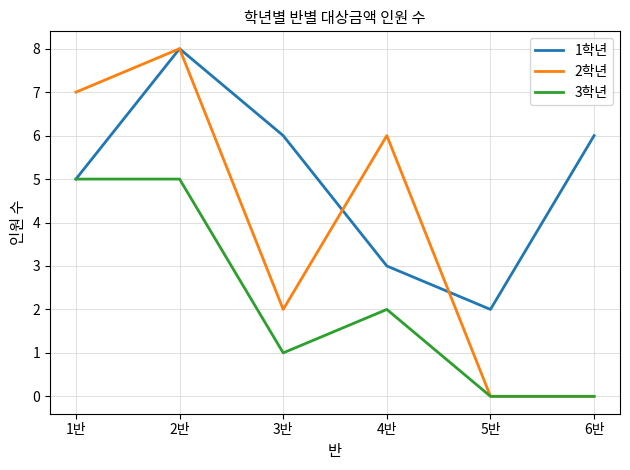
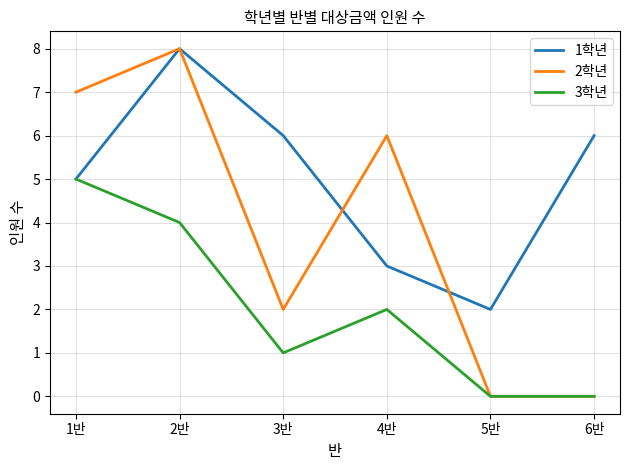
  {
    "1학년": {
      "3반": 6,
      "4반": 3,
      "5반": 2,
      "6반": 6
    },
    "2학년": {
      "1반": 7,
      "3반": 2,
      "4반": 6
    },
    "3학년": {
-     "2반": 5,
+     "2반": 4,
      "3반": 1,
      "4반": 2
    }
  }
